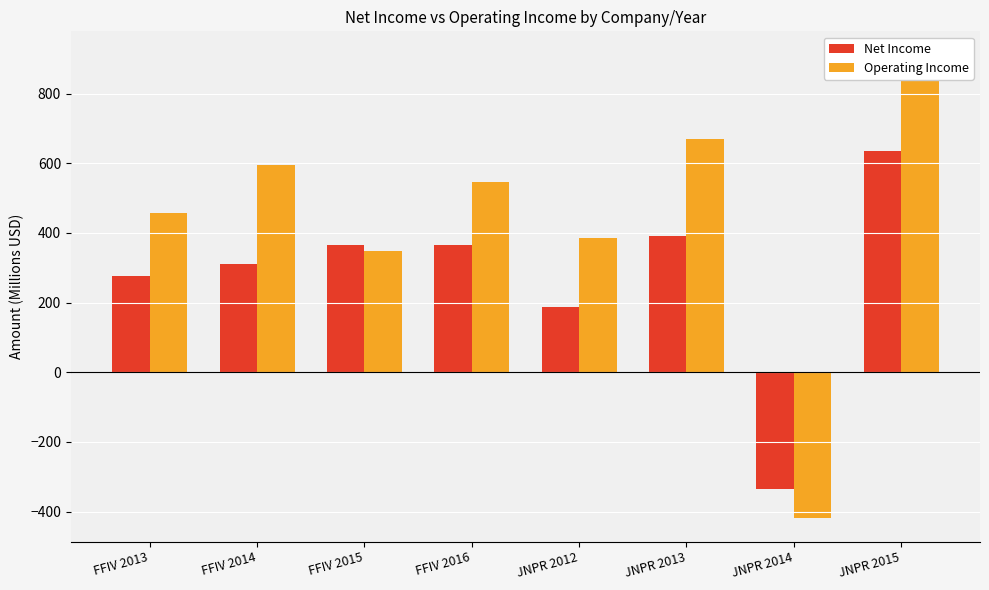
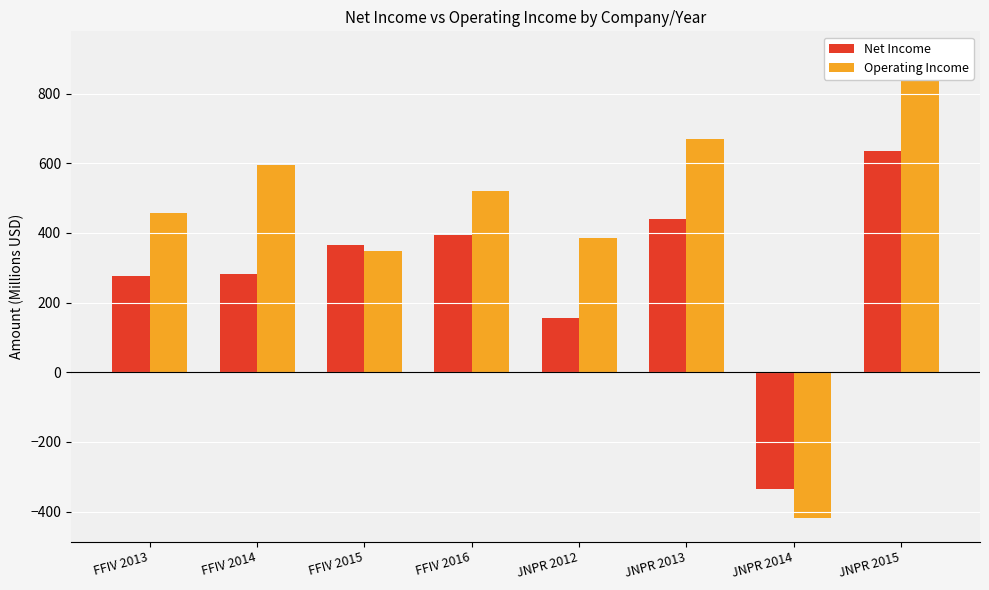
  {
    "Net Income": {
      "FFIV 2013": 280,
-     "FFIV 2014": 310,
+     "FFIV 2014": 280,
      "FFIV 2015": 370,
-     "FFIV 2016": 370,
-     "JNPR 2012": 190,
-     "JNPR 2013": 390,
+     "FFIV 2016": 400,
+     "JNPR 2012": 160,
+     "JNPR 2013": 440,
      "JNPR 2014": -330,
      "JNPR 2015": 630
    },
    "Operating Income": {
      "FFIV 2013": 460,
      "FFIV 2014": 590,
      "FFIV 2015": 350,
-     "FFIV 2016": 550,
+     "FFIV 2016": 520,
      "JNPR 2012": 380,
      "JNPR 2013": 670,
      "JNPR 2014": -420
    }
  }
